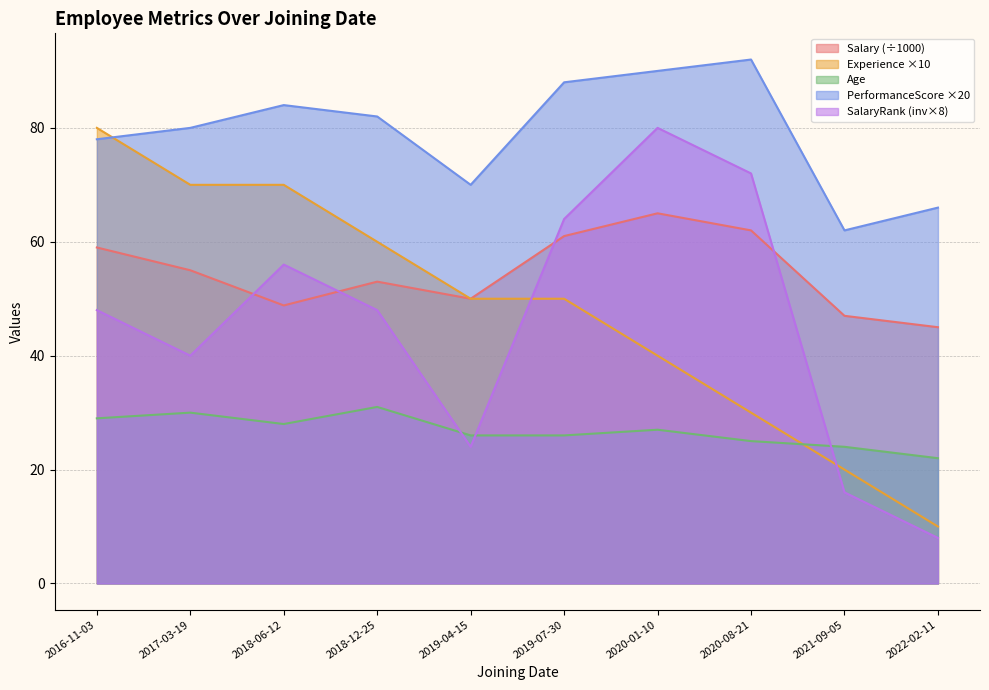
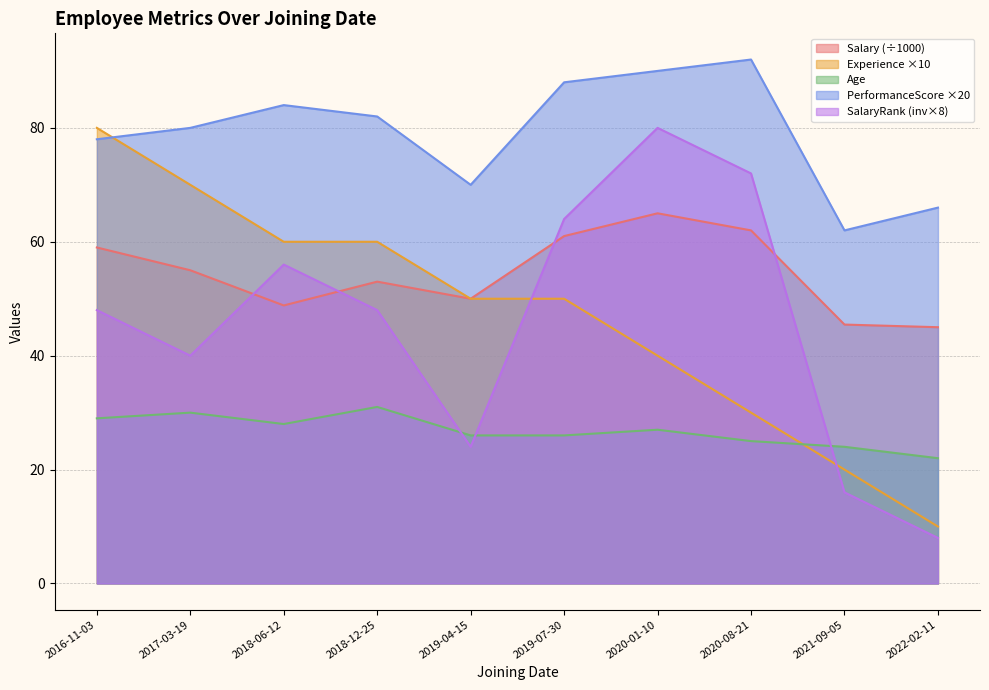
  {
    "Salary (÷1000)": {
      "2016-11-03": 59,
      "2017-03-19": 55,
      "2018-06-12": 49,
      "2018-12-25": 53,
      "2019-07-30": 61,
      "2020-01-10": 65,
      "2020-08-21": 62,
-     "2021-09-05": 47,
+     "2021-09-05": 45,
      "2022-02-11": 45
    },
    "Experience ×10": {
      "2016-11-03": 80,
      "2017-03-19": 70,
-     "2018-06-12": 70,
+     "2018-06-12": 60,
      "2018-12-25": 60,
      "2019-07-30": 50,
      "2020-01-10": 40,
      "2020-08-21": 30,
      "2021-09-05": 20,
      "2022-02-11": 10
    },
    "Age": {
      "2016-11-03": 29,
      "2017-03-19": 30,
      "2018-06-12": 28,
      "2018-12-25": 31,
      "2019-04-15": 26,
      "2019-07-30": 26,
      "2020-01-10": 27,
      "2020-08-21": 25,
      "2021-09-05": 24,
      "2022-02-11": 22
    },
    "PerformanceScore ×20": {
      "2016-11-03": 78,
      "2017-03-19": 80,
      "2018-06-12": 84,
      "2018-12-25": 82,
      "2019-04-15": 70,
      "2019-07-30": 88,
      "2020-01-10": 90,
      "2020-08-21": 92,
      "2021-09-05": 62,
      "2022-02-11": 66
    },
    "SalaryRank (inv×8)": {
      "2016-11-03": 48,
      "2017-03-19": 40,
      "2018-06-12": 56,
      "2018-12-25": 48,
      "2019-04-15": 24,
      "2019-07-30": 64,
      "2020-01-10": 80,
      "2020-08-21": 72,
      "2021-09-05": 16,
      "2022-02-11": 8
    }
  }
